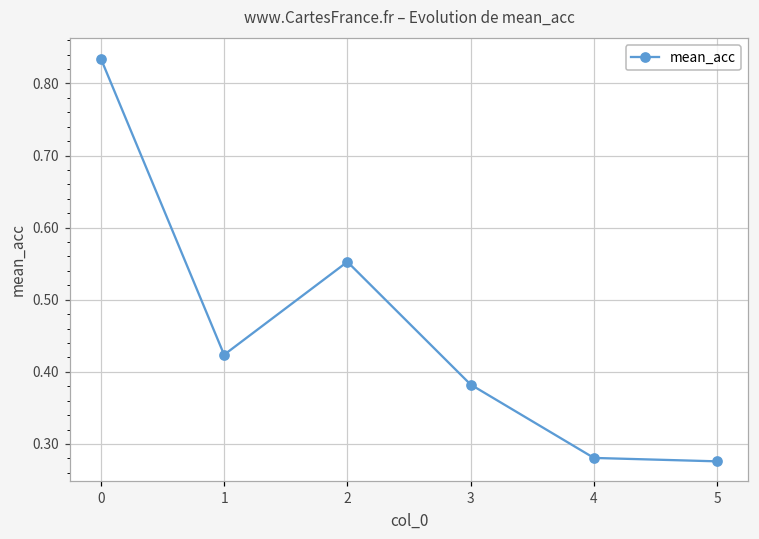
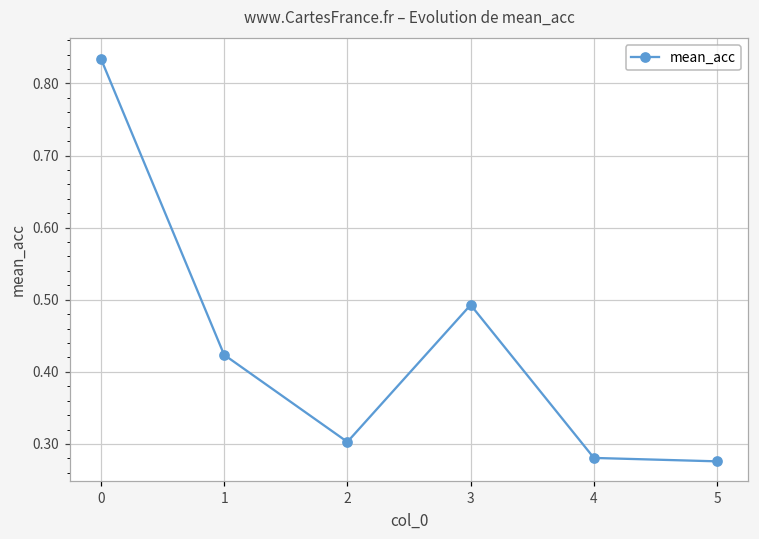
  {
    "0": 0.83,
    "1": 0.42,
-   "2": 0.55,
-   "3": 0.38,
+   "2": 0.30,
+   "3": 0.49,
    "4": 0.28,
    "5": 0.28
  }
